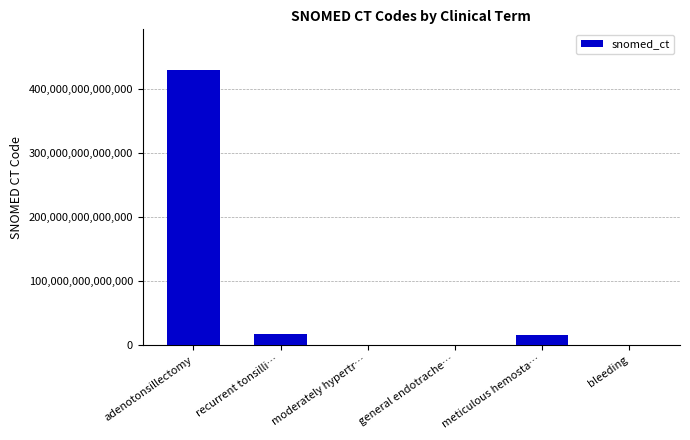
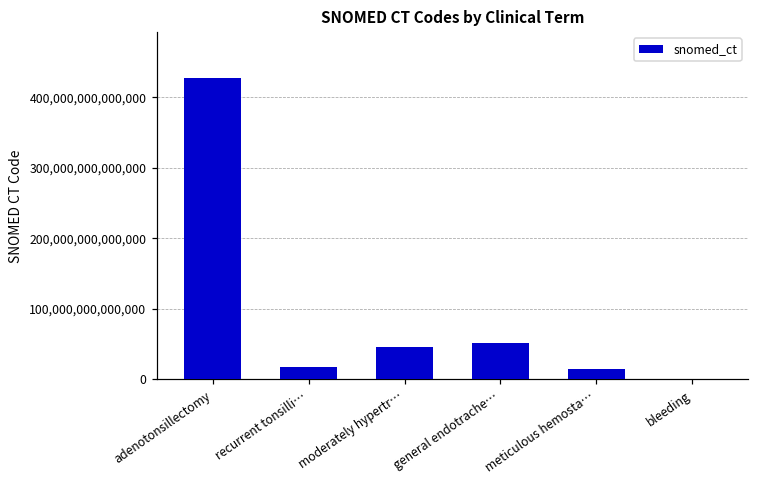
  {
    "adenotonsillectomy": "430,000,000,000,000",
    "recurrent tonsilli…": "20,000,000,000,000",
-   "moderately hypertr…": "0",
-   "general endotrache…": "0",
+   "moderately hypertr…": "50,000,000,000,000",
+   "general endotrache…": "50,000,000,000,000",
    "meticulous hemosta…": "20,000,000,000,000"
  }
